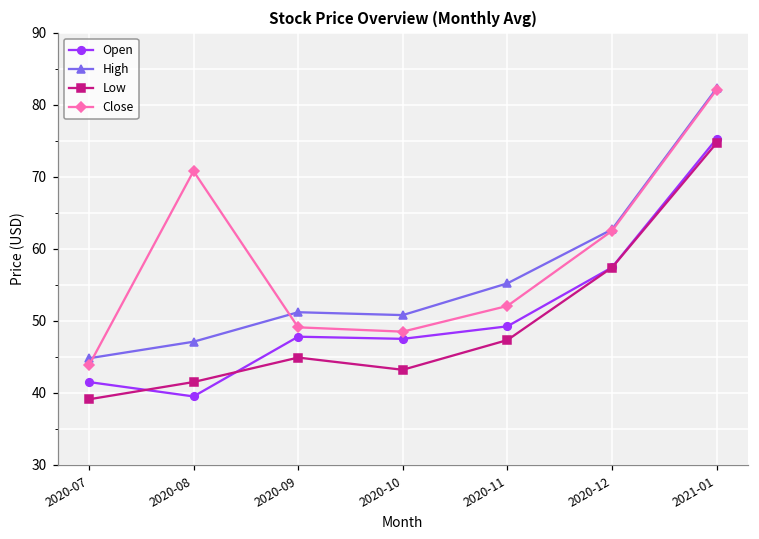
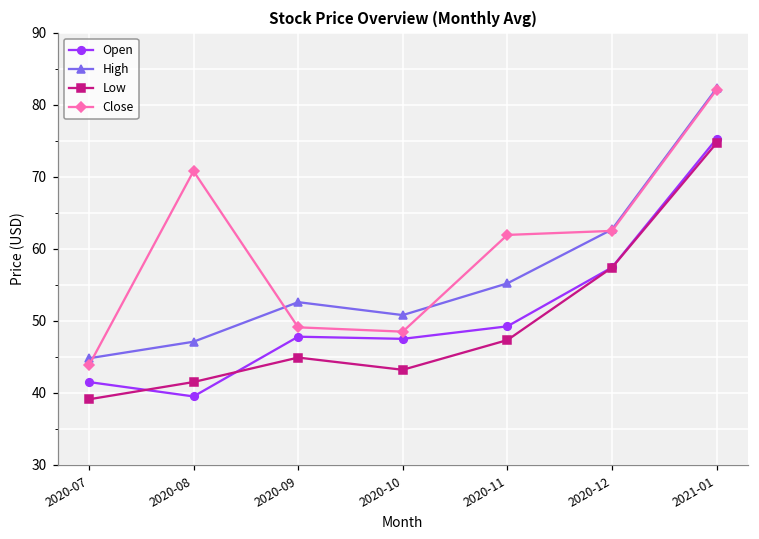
  {
    "Open": {
      "2020-07": 42,
      "2020-08": 40,
      "2020-09": 48,
      "2020-10": 48,
      "2020-11": 49,
      "2021-01": 75
    },
    "High": {
      "2020-07": 45,
      "2020-08": 47,
-     "2020-09": 51,
+     "2020-09": 53,
      "2020-10": 51,
      "2020-11": 55
    },
    "Low": {
      "2020-07": 39,
      "2020-08": 42,
      "2020-09": 45,
      "2020-10": 43,
      "2020-11": 47,
      "2021-01": 75
    },
    "Close": {
      "2020-07": 44,
      "2020-08": 71,
      "2020-09": 49,
      "2020-10": 49,
-     "2020-11": 52
+     "2020-11": 62
    }
  }
